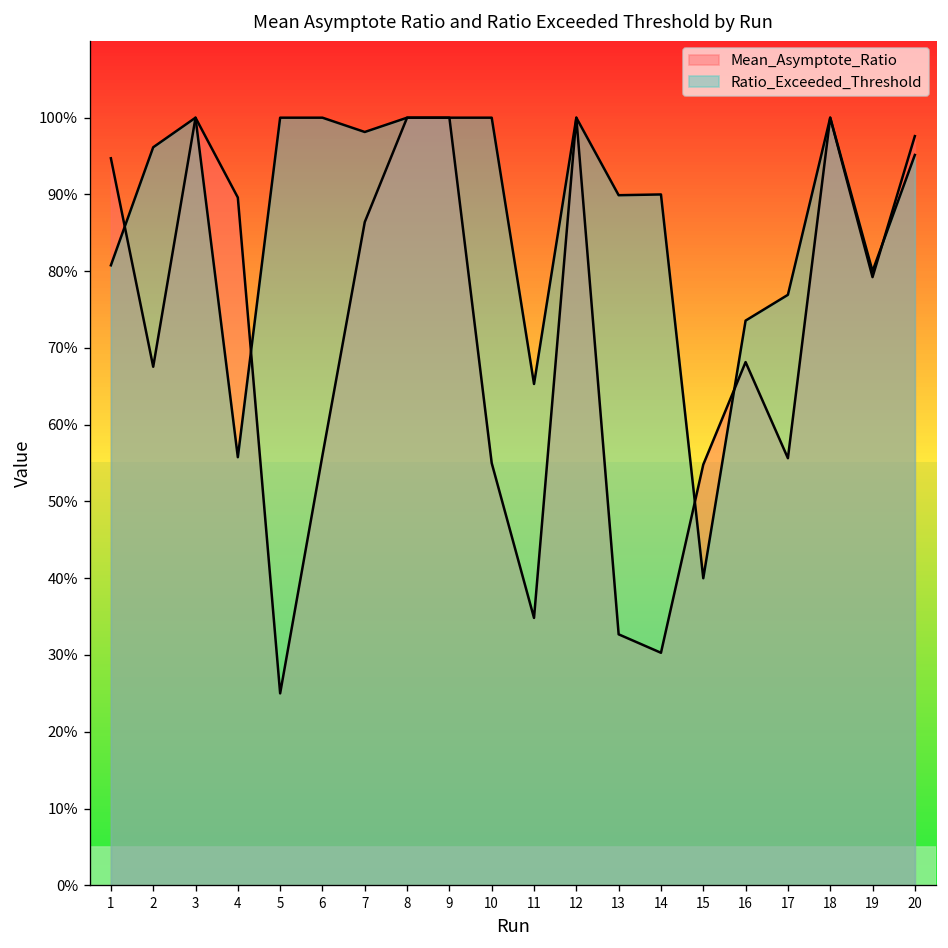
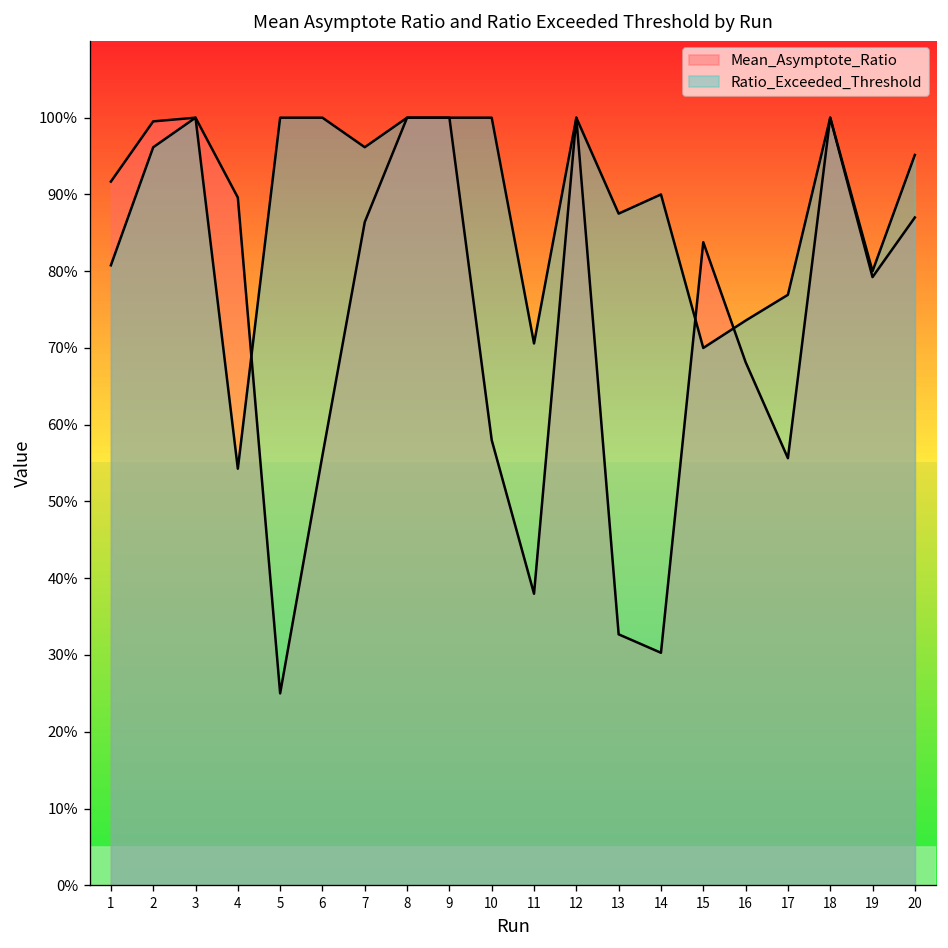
  {
    "Mean_Asymptote_Ratio": {
-     "1": "95%",
-     "2": "68%",
+     "1": "92%",
+     "2": "100%",
      "4": "90%",
      "5": "25%",
      "6": "56%",
      "7": "86%",
-     "10": "55%",
-     "11": "35%",
+     "10": "58%",
+     "11": "38%",
      "13": "33%",
      "14": "30%",
-     "15": "55%",
+     "15": "84%",
      "16": "68%",
      "17": "56%",
      "19": "79%",
-     "20": "98%"
+     "20": "87%"
    },
    "Ratio_Exceeded_Threshold": {
      "1": "81%",
      "2": "96%",
-     "4": "56%",
+     "4": "54%",
      "5": "100%",
      "6": "100%",
-     "7": "98%",
+     "7": "96%",
      "10": "100%",
-     "11": "65%",
-     "13": "90%",
+     "11": "71%",
+     "13": "88%",
      "14": "90%",
-     "15": "40%",
+     "15": "70%",
      "16": "74%",
      "17": "77%",
      "19": "80%",
      "20": "95%"
    }
  }
